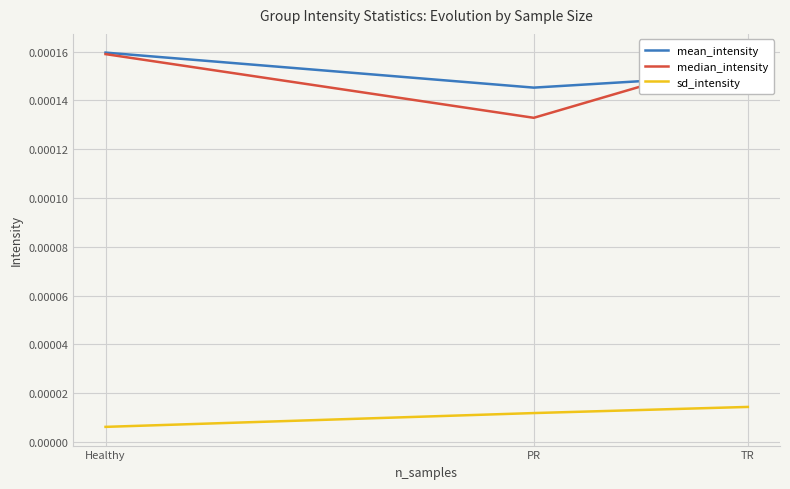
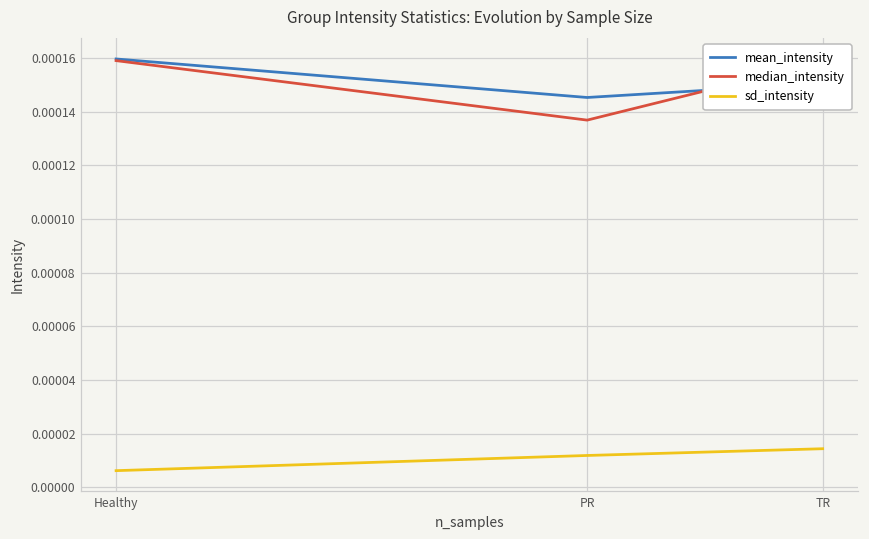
  {
    "mean_intensity": {
      "PR": 0.000145
    },
    "median_intensity": {
-     "PR": 0.000133
+     "PR": 0.000137
    },
    "sd_intensity": {
      "Healthy": 0.000006,
      "PR": 0.000012,
      "TR": 0.000014
    }
  }
